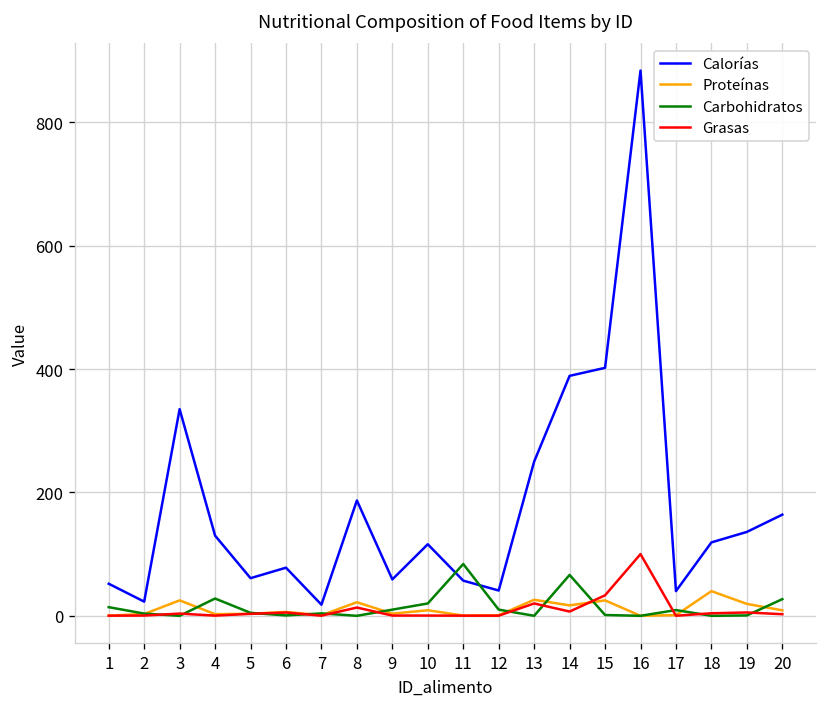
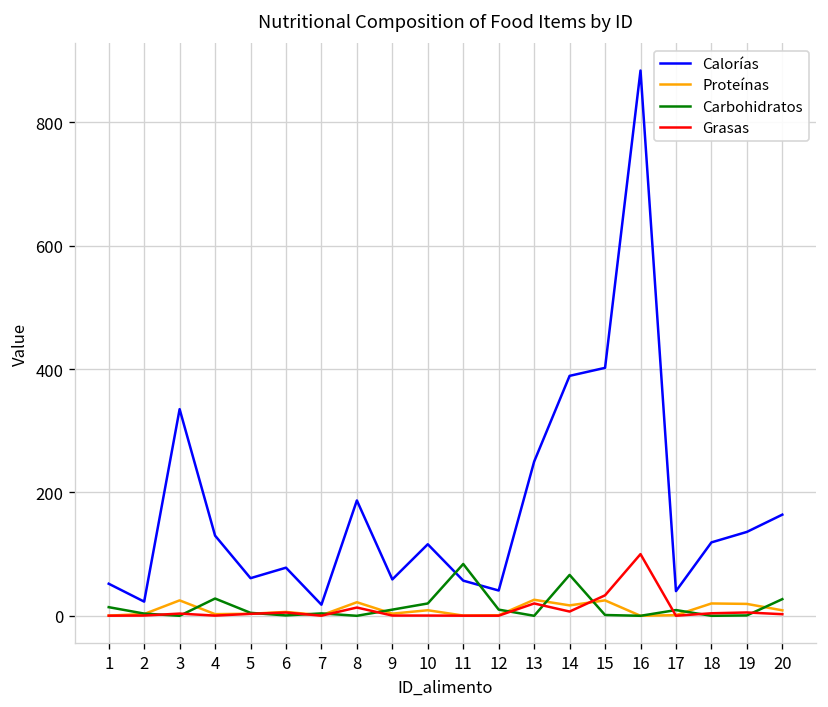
  {
    "Calorías": {
      "1": 50,
      "2": 20,
      "3": 340,
      "4": 130,
      "5": 60,
      "6": 80,
      "7": 20,
      "8": 190,
      "9": 60,
      "10": 120,
      "11": 60,
      "12": 40,
      "13": 250,
      "14": 390,
      "15": 400,
      "16": 880,
      "17": 40,
      "18": 120,
      "19": 140,
      "20": 160
    },
    "Proteínas": {
      "3": 30,
      "8": 20,
      "10": 10,
      "13": 30,
      "14": 20,
      "15": 30,
-     "18": 40,
+     "18": 20,
      "19": 20,
      "20": 10
    },
    "Carbohidratos": {
      "1": 10,
      "4": 30,
      "8": 0,
      "9": 10,
      "10": 20,
      "11": 80,
      "12": 10,
      "13": 0,
      "14": 70,
      "15": 0,
      "17": 10,
      "19": 0,
      "20": 30
    },
    "Grasas": {
      "8": 10,
      "10": 0,
      "13": 20,
      "14": 10,
      "15": 30,
      "16": 100,
      "19": 10,
      "20": 0
    }
  }
